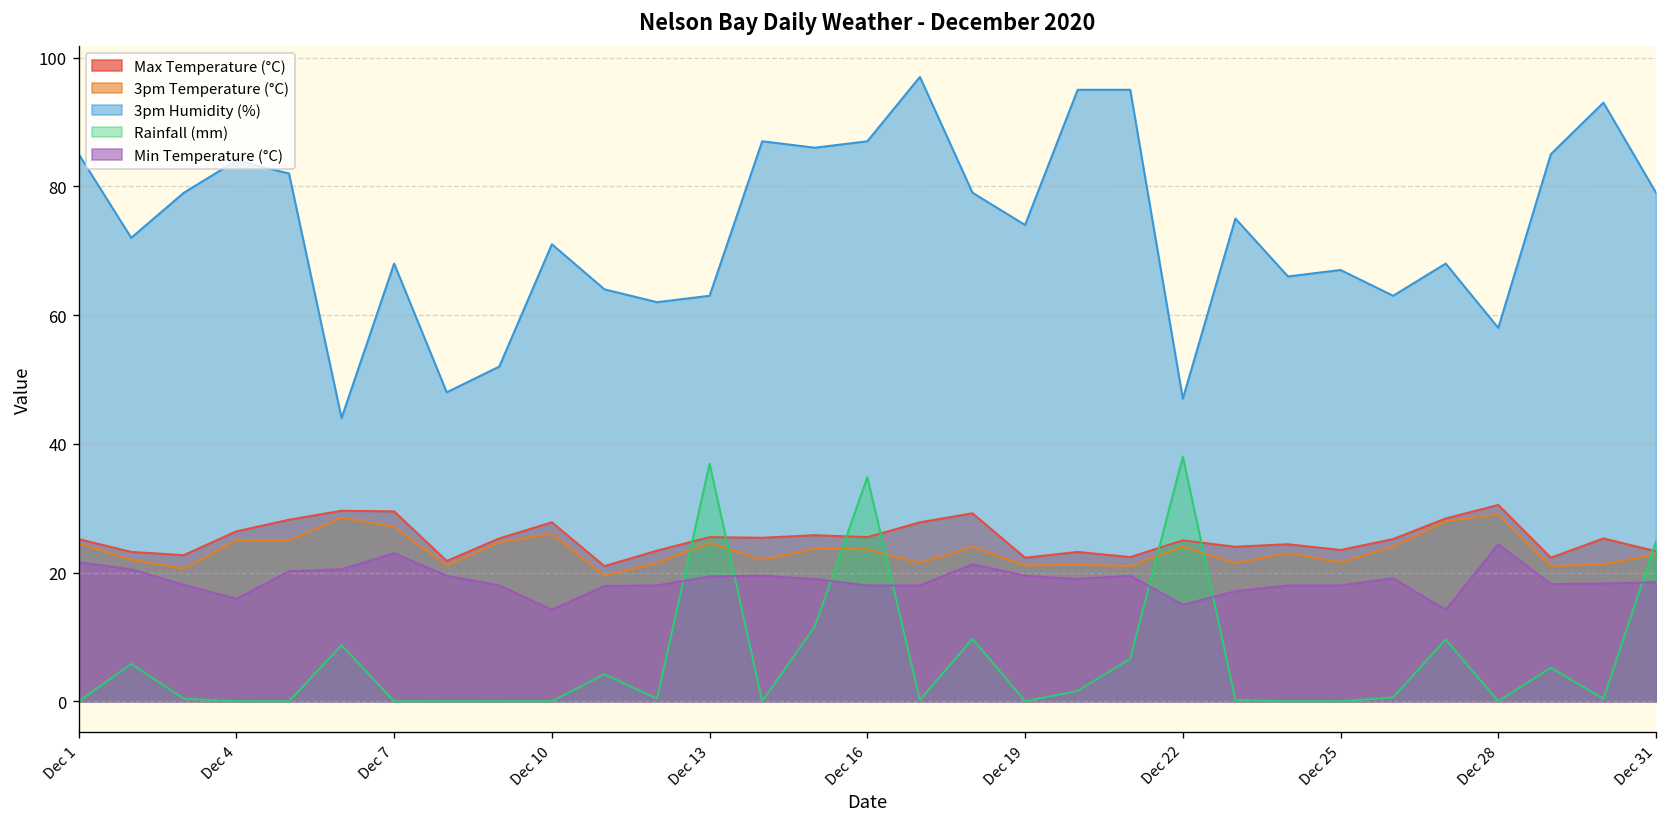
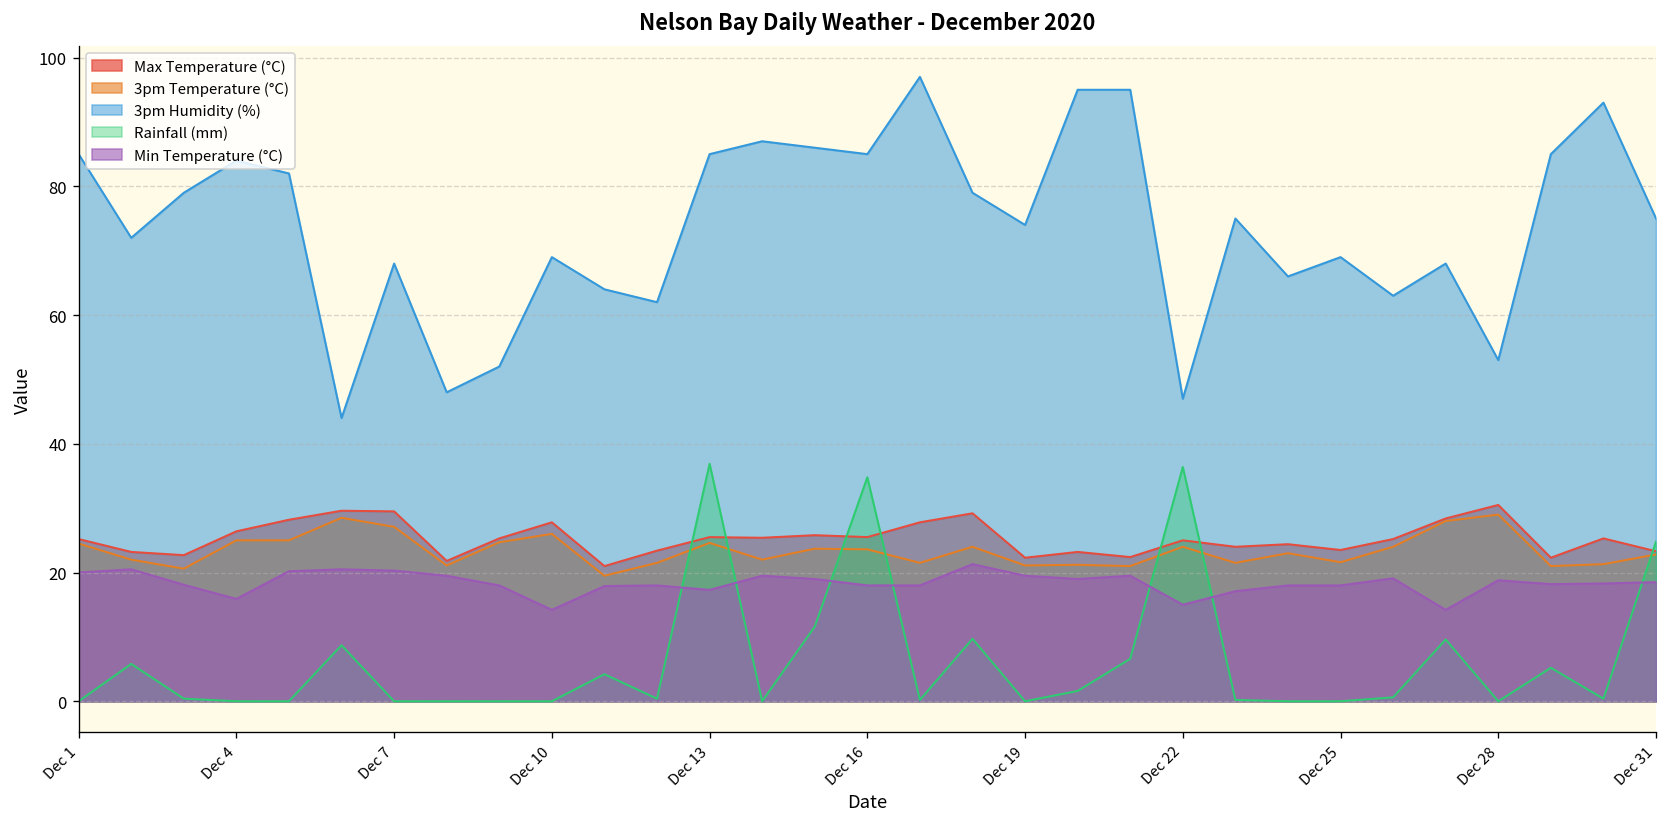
  {
    "3pm Humidity (%)": {
      "Dec 1": 85,
      "Dec 7": 68,
-     "Dec 10": 71,
-     "Dec 13": 63,
-     "Dec 16": 87,
+     "Dec 10": 69,
+     "Dec 13": 85,
+     "Dec 16": 85,
      "Dec 19": 74,
      "Dec 22": 47,
-     "Dec 25": 67,
-     "Dec 28": 58,
-     "Dec 31": 79
+     "Dec 25": 69,
+     "Dec 28": 53,
+     "Dec 31": 75
    },
    "Rainfall (mm)": {
      "Dec 1": 0,
      "Dec 4": 0,
      "Dec 7": 0,
      "Dec 10": 0,
      "Dec 13": 37,
      "Dec 16": 35,
      "Dec 19": 0,
-     "Dec 22": 38,
+     "Dec 22": 36,
      "Dec 25": 0,
      "Dec 28": 0,
      "Dec 31": 25
    },
    "Min Temperature (°C)": {
-     "Dec 1": 22,
+     "Dec 1": 20,
      "Dec 4": 16,
-     "Dec 7": 23,
+     "Dec 7": 20,
      "Dec 10": 14,
-     "Dec 13": 19,
+     "Dec 13": 17,
      "Dec 16": 18,
      "Dec 19": 20,
      "Dec 22": 15,
      "Dec 25": 18,
-     "Dec 28": 24,
+     "Dec 28": 19,
      "Dec 31": 19
    }
  }
